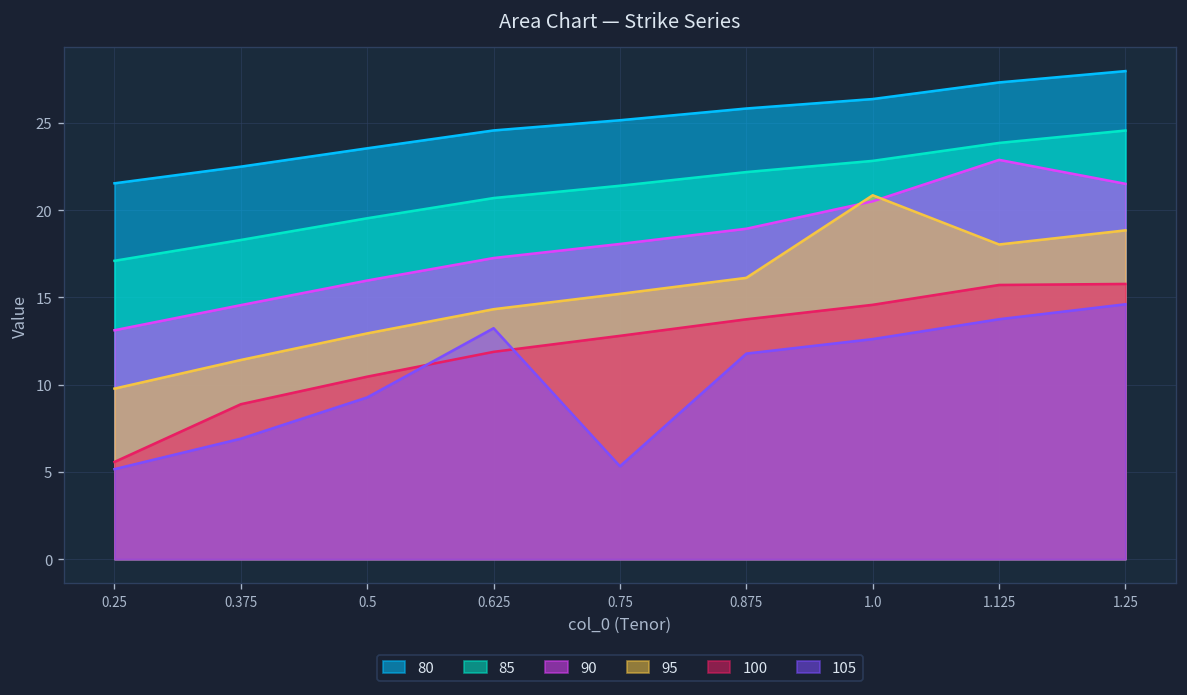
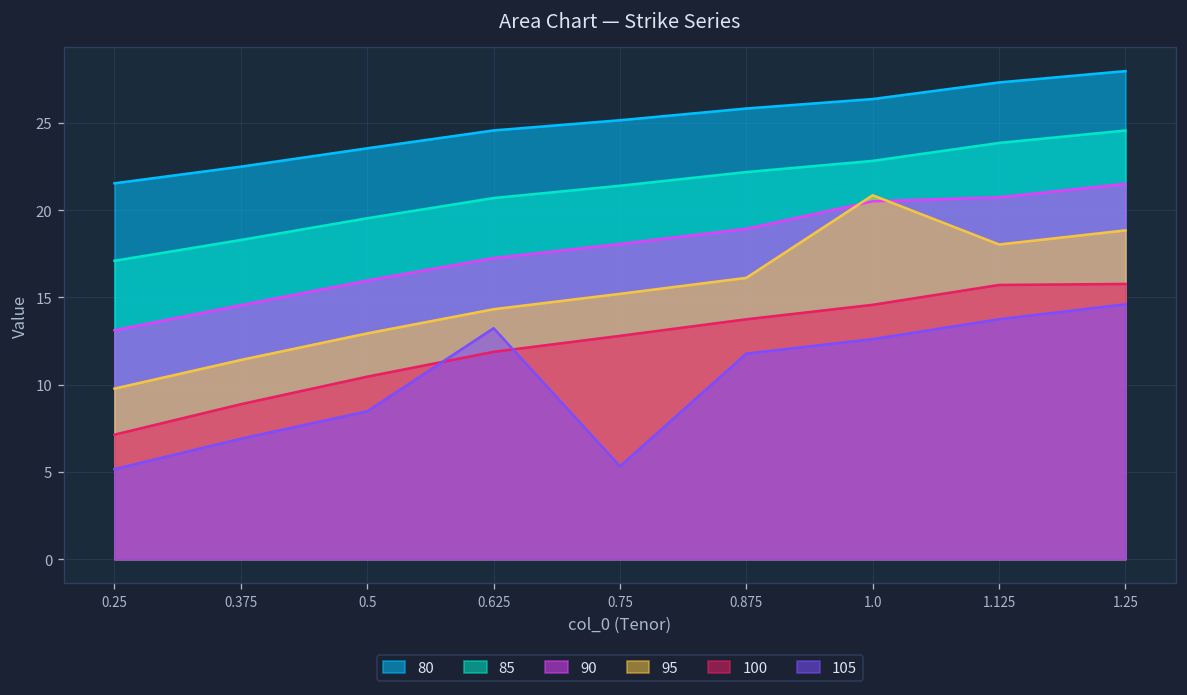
  {
    "90": {
      "0.25": 13.1,
      "0.375": 14.6,
      "0.5": 16.0,
      "0.625": 17.3,
      "0.75": 18.1,
      "0.875": 18.9,
      "1.0": 20.5,
-     "1.125": 22.9,
+     "1.125": 20.7,
      "1.25": 21.5
    },
    "95": {
      "0.25": 9.8,
      "0.375": 11.4,
      "0.5": 12.9,
      "0.625": 14.3,
      "0.75": 15.2,
      "0.875": 16.1,
      "1.0": 20.9,
      "1.125": 18.0,
      "1.25": 18.8
    },
    "100": {
-     "0.25": 5.6,
+     "0.25": 7.1,
      "0.375": 8.9,
      "0.5": 10.5,
      "0.625": 11.9,
      "0.75": 12.8,
      "0.875": 13.7,
      "1.0": 14.6,
      "1.125": 15.7,
      "1.25": 15.8
    },
    "105": {
      "0.25": 5.2,
      "0.375": 6.9,
-     "0.5": 9.3,
+     "0.5": 8.5,
      "0.625": 13.2,
      "0.75": 5.3,
      "0.875": 11.8,
      "1.0": 12.6,
      "1.125": 13.7,
      "1.25": 14.6
    }
  }
